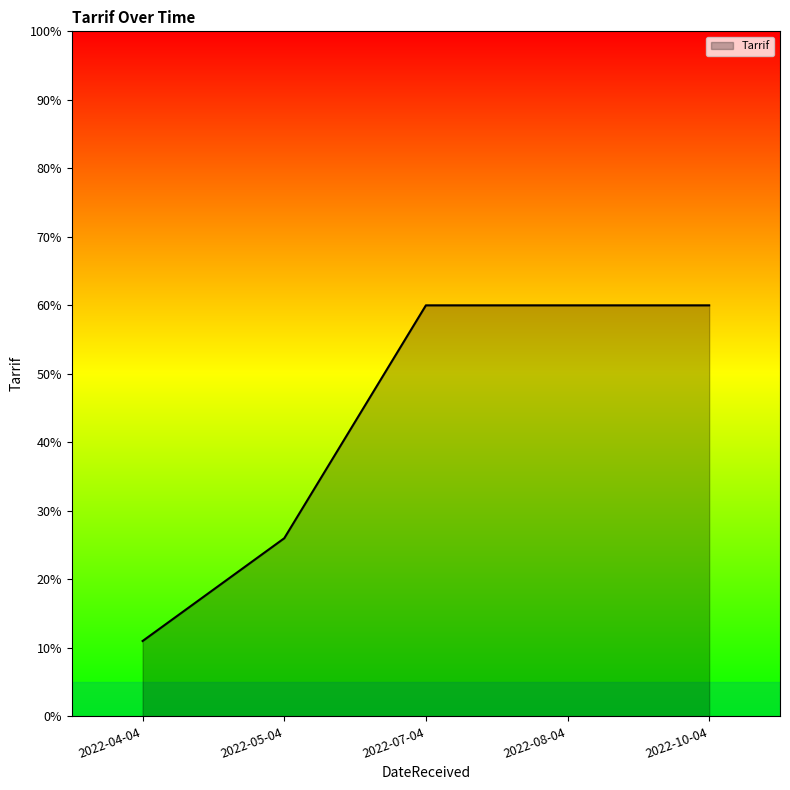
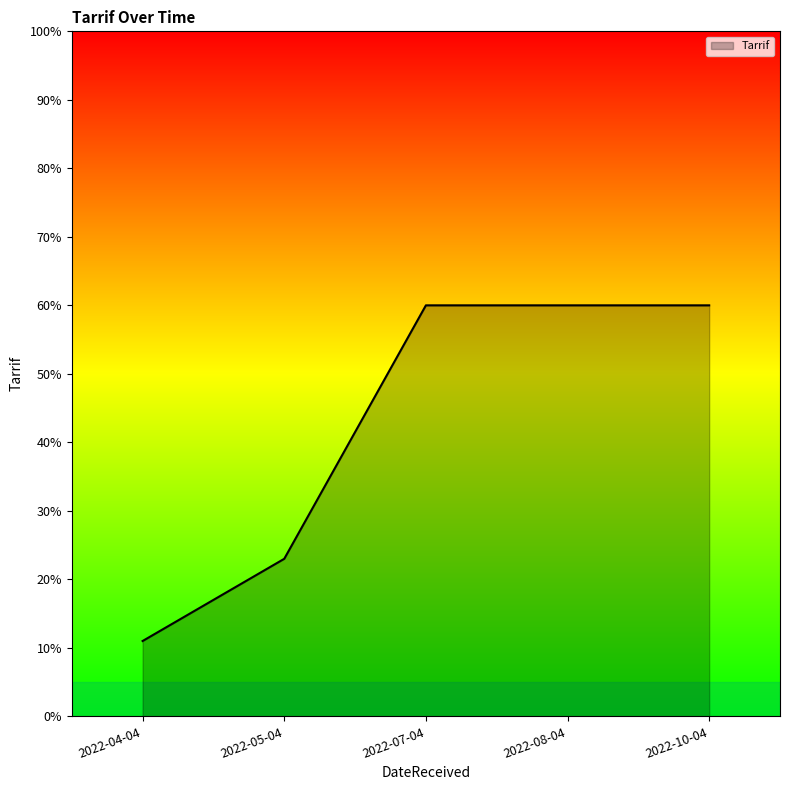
  {
    "2022-04-04": "11%",
-   "2022-05-04": "26%",
+   "2022-05-04": "23%",
    "2022-07-04": "60%",
    "2022-08-04": "60%",
    "2022-10-04": "60%"
  }
